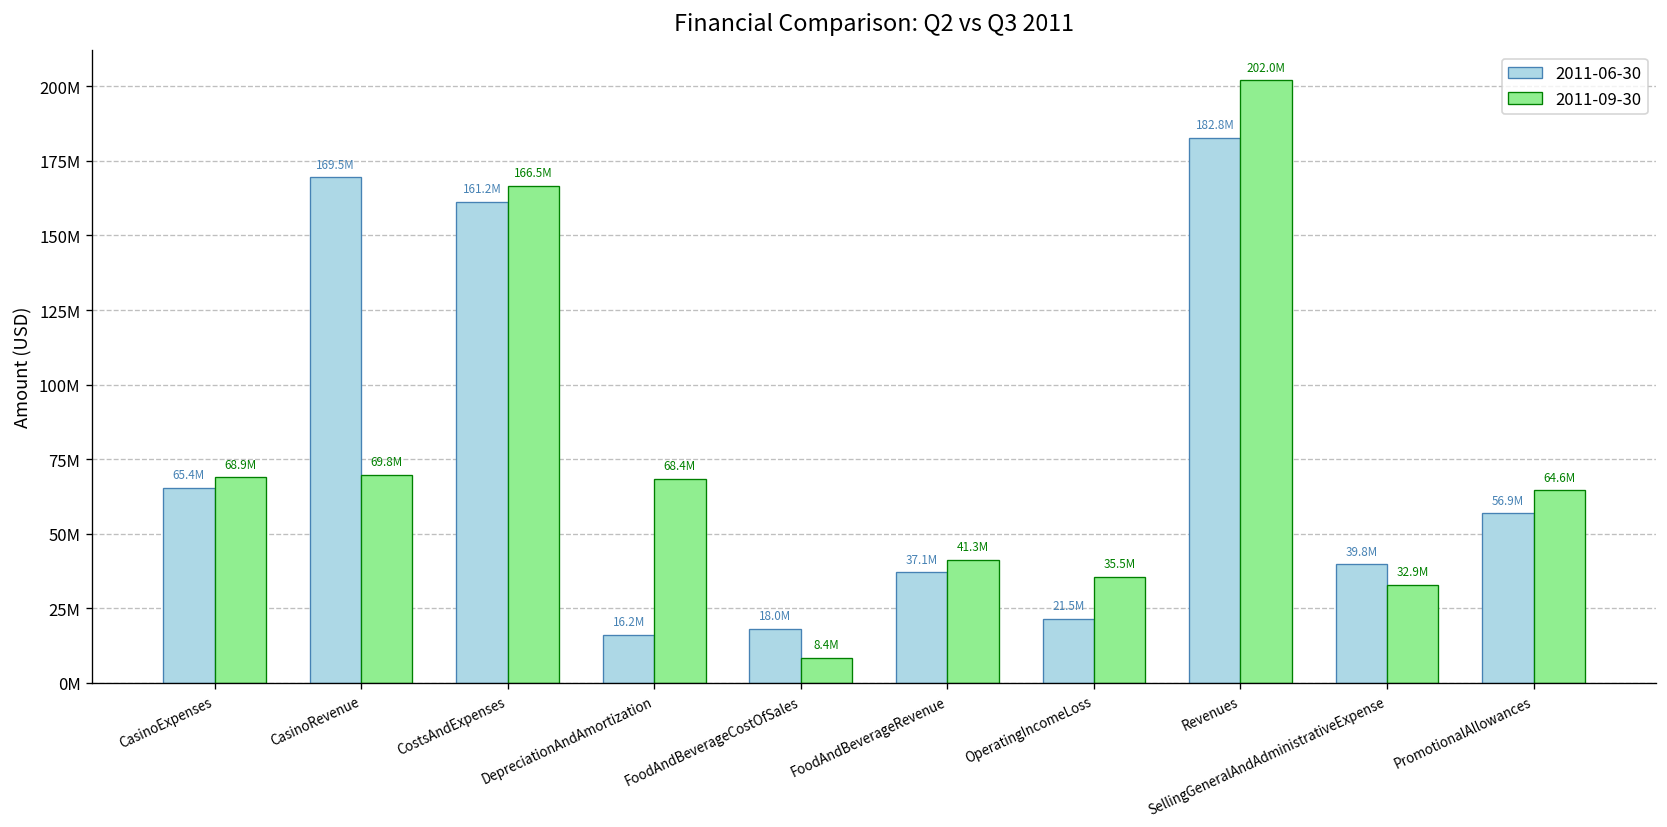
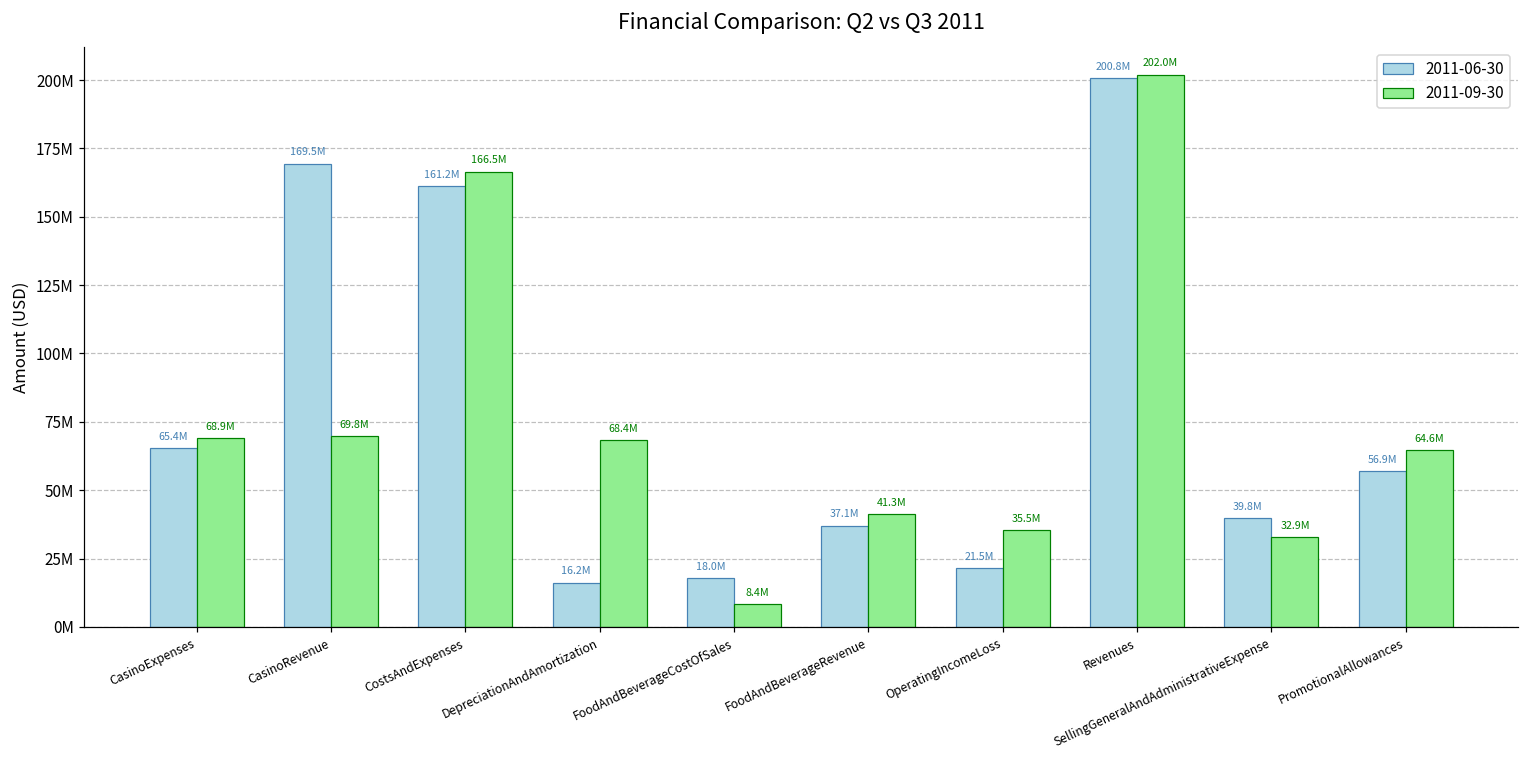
  {
    "2011-06-30": {
      "CasinoExpenses": "65.4M",
      "CasinoRevenue": "169.5M",
      "CostsAndExpenses": "161.2M",
      "DepreciationAndAmortization": "16.2M",
      "FoodAndBeverageCostOfSales": "18.0M",
      "FoodAndBeverageRevenue": "37.1M",
      "OperatingIncomeLoss": "21.5M",
-     "Revenues": "182.8M",
+     "Revenues": "200.8M",
      "SellingGeneralAndAdministrativeExpense": "39.8M",
      "PromotionalAllowances": "56.9M"
    },
    "2011-09-30": {
      "CasinoExpenses": "68.9M",
      "CasinoRevenue": "69.8M",
      "CostsAndExpenses": "166.5M",
      "DepreciationAndAmortization": "68.4M",
      "FoodAndBeverageCostOfSales": "8.4M",
      "FoodAndBeverageRevenue": "41.3M",
      "OperatingIncomeLoss": "35.5M",
      "Revenues": "202.0M",
      "SellingGeneralAndAdministrativeExpense": "32.9M",
      "PromotionalAllowances": "64.6M"
    }
  }
